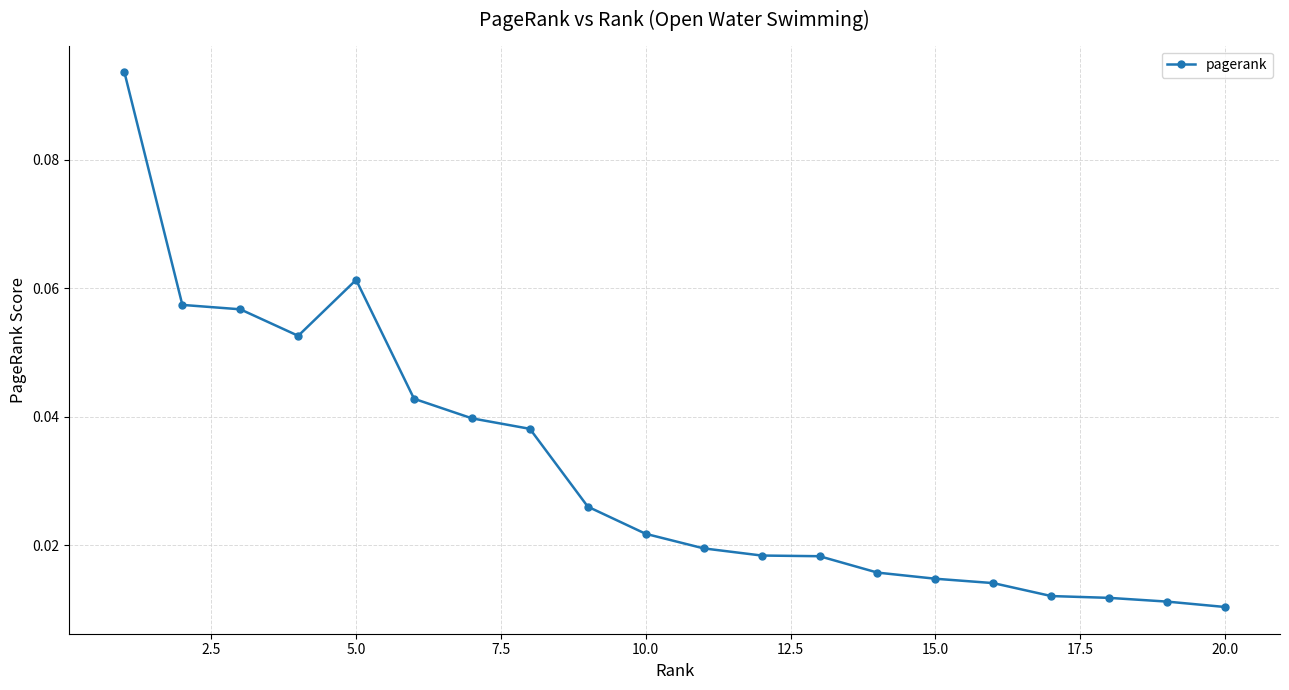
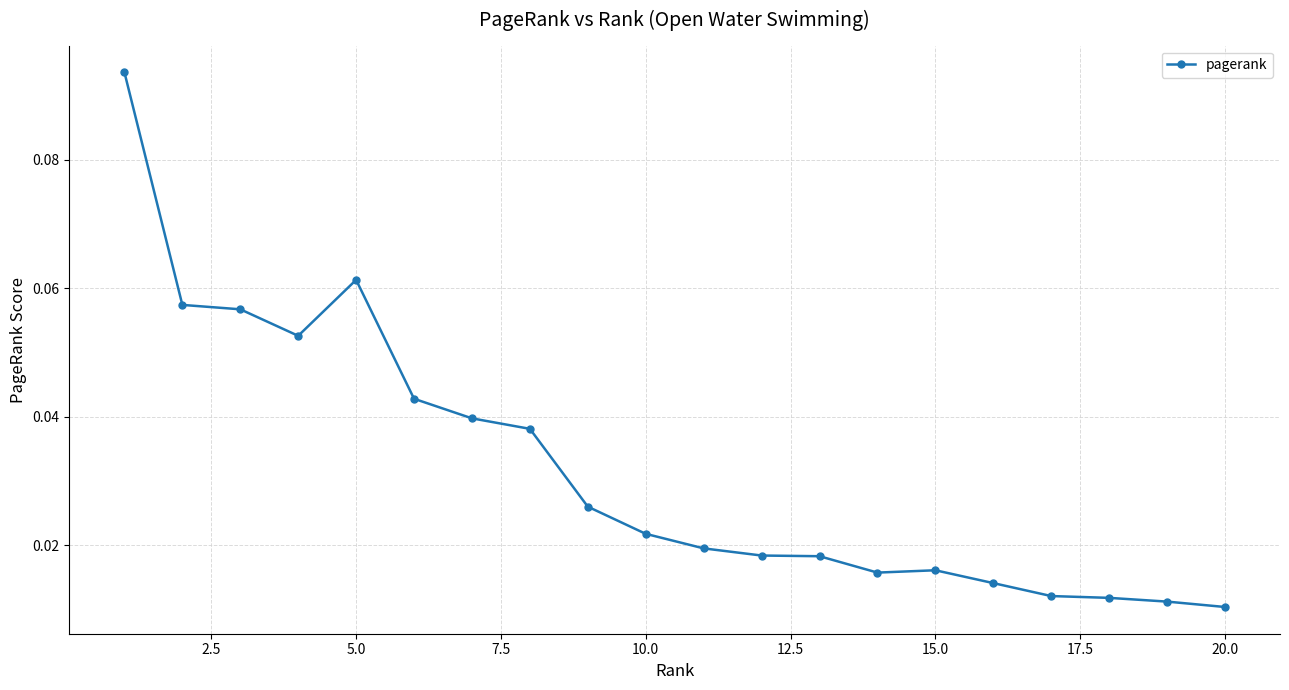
  {
    "5.0": 0.061,
    "10.0": 0.022,
-   "15.0": 0.015,
+   "15.0": 0.016,
    "20.0": 0.010
  }
